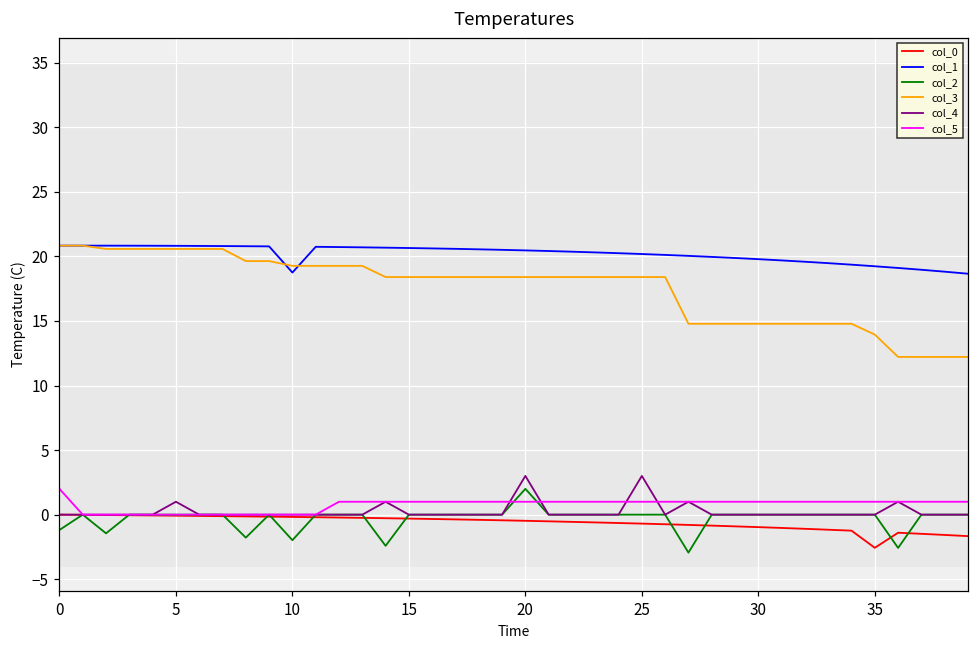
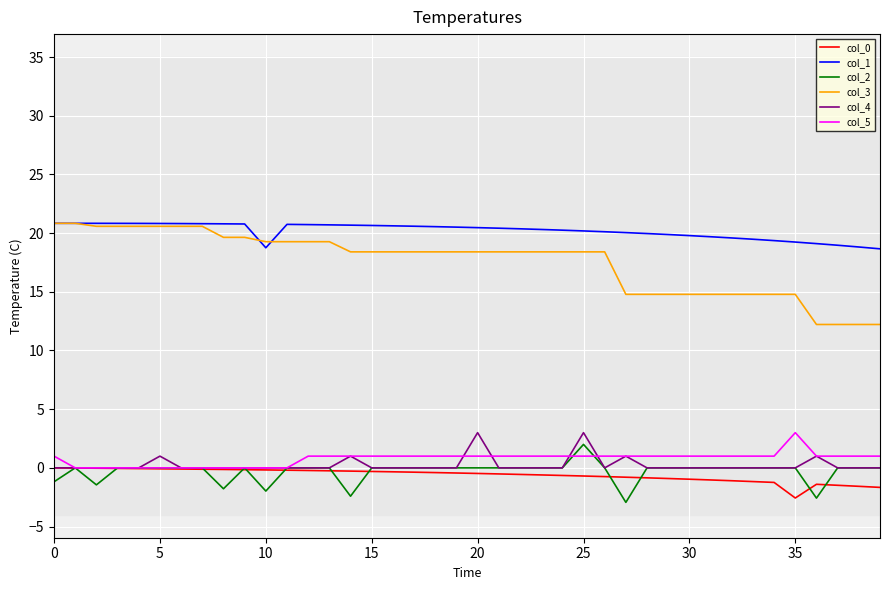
  {
    "col_0": {
      "15": -0.3,
      "20": -0.5,
      "25": -0.7,
      "30": -1.0,
      "35": -2.6
    },
    "col_1": {
      "5": 20.8,
      "10": 18.7,
      "15": 20.6,
      "20": 20.5,
      "25": 20.2,
      "30": 19.8,
      "35": 19.2
    },
    "col_2": {
      "0": -1,
      "10": -2,
-     "20": 2,
-     "25": 0
+     "20": 0,
+     "25": 2
    },
    "col_3": {
      "5": 20.6,
      "10": 19.3,
      "15": 18.4,
      "20": 18.4,
      "25": 18.4,
      "30": 14.8,
-     "35": 13.9
+     "35": 14.8
    },
    "col_4": {
      "5": 1.0,
      "20": 3.0,
      "25": 3.0
    },
    "col_5": {
-     "0": 2,
+     "0": 1,
      "15": 1,
      "20": 1,
      "25": 1,
      "30": 1,
-     "35": 1
+     "35": 3
    }
  }
